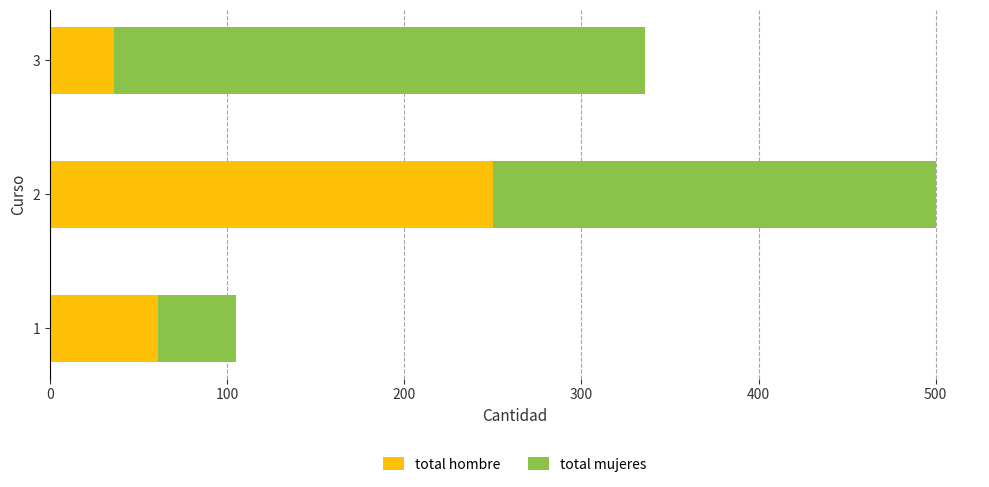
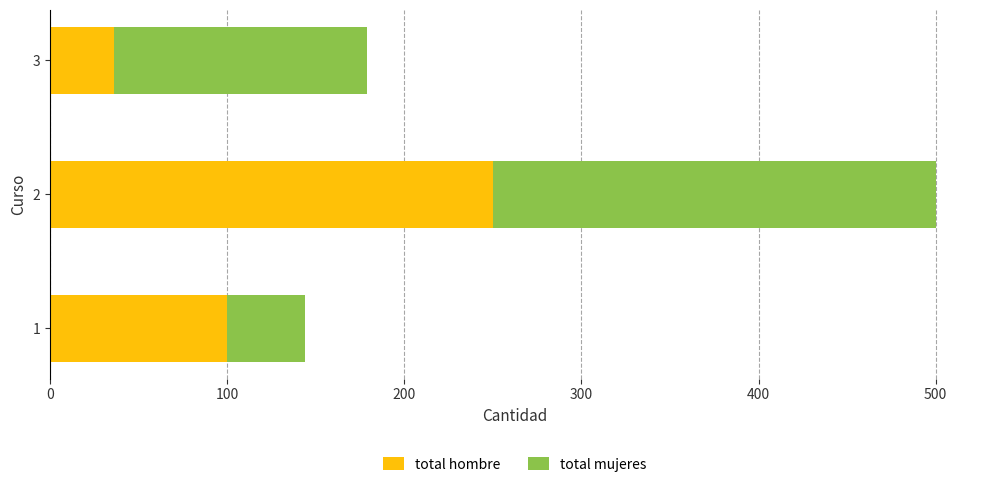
  {
    "total hombre": {
      "3": 36,
      "2": 250,
-     "1": 61
+     "1": 100
    },
    "total mujeres": {
-     "3": 300,
+     "3": 143,
      "2": 250,
      "1": 44
    }
  }
